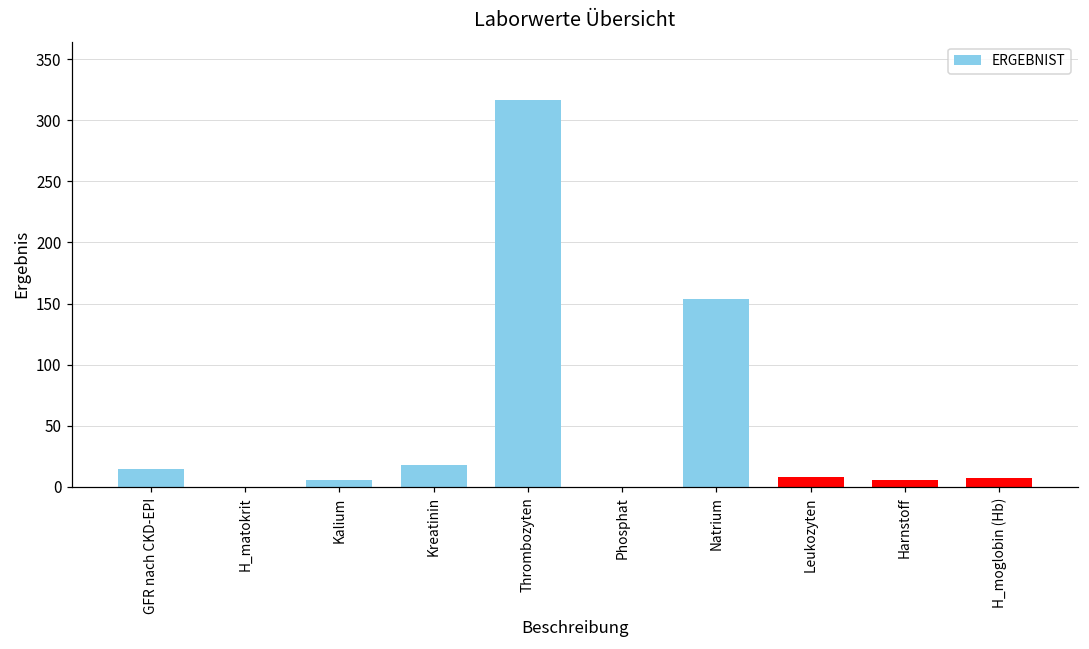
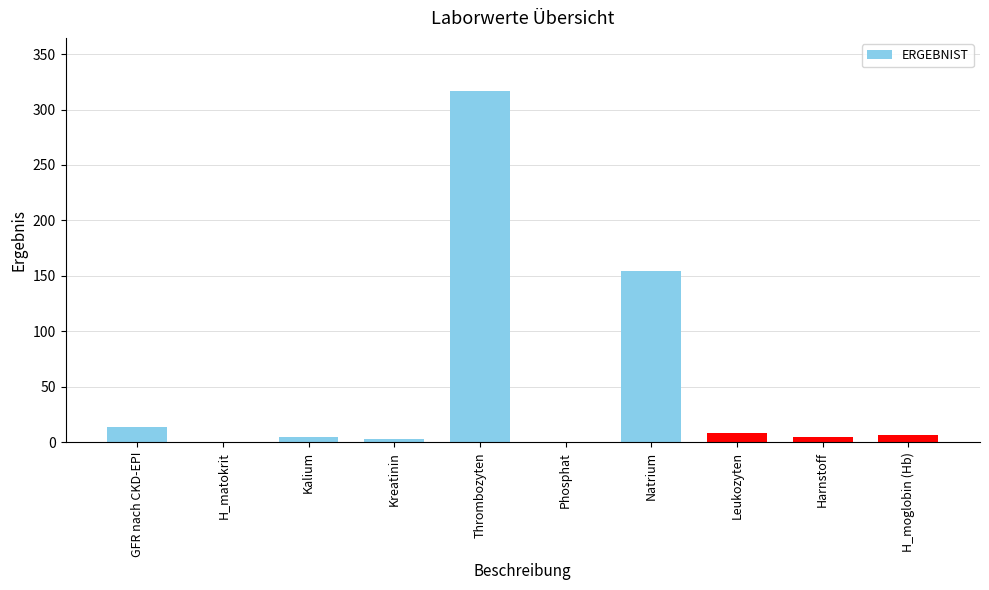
  {
    "GFR nach CKD-EPI": 14,
    "H_matokrit": 0,
    "Kalium": 5,
-   "Kreatinin": 18,
+   "Kreatinin": 3,
    "Thrombozyten": 317,
    "Phosphat": 0,
    "Natrium": 154,
    "Leukozyten": 8,
    "Harnstoff": 5,
    "H_moglobin (Hb)": 7
  }
